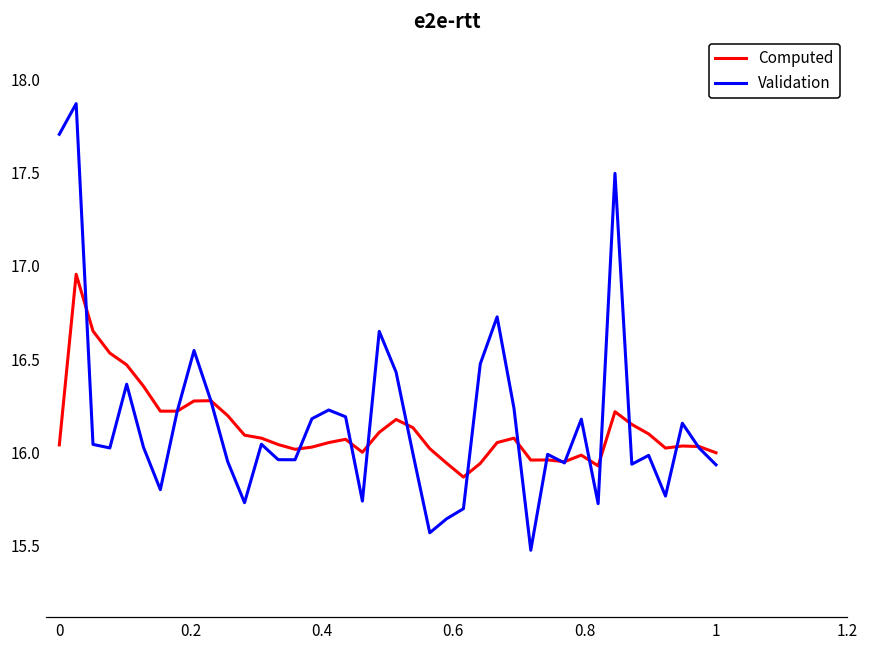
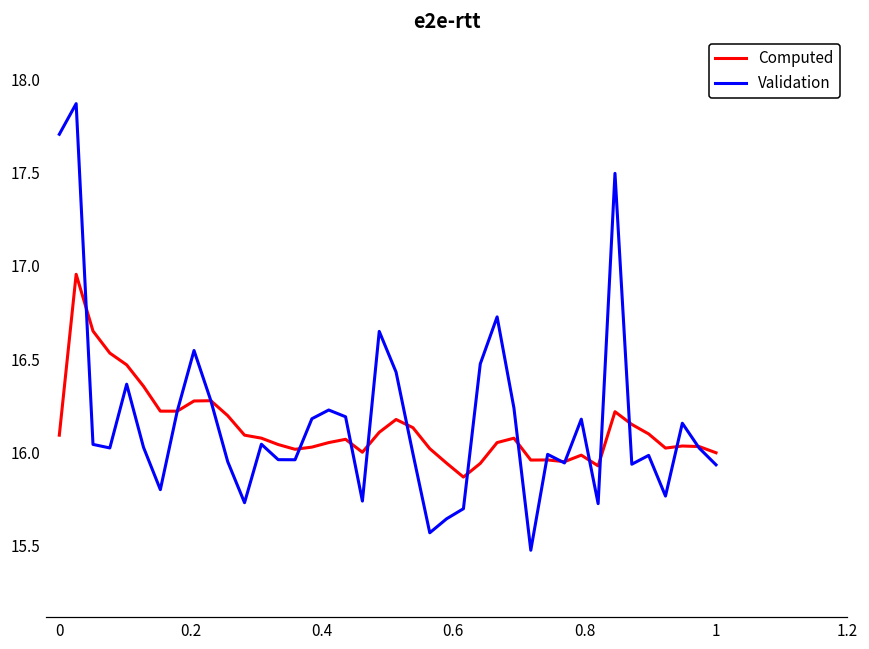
  {
    "Computed": {
-     "0": 16.04,
+     "0": 16.09,
      "1": 16.00
    },
    "Validation": {
      "0": 17.71,
      "1": 15.93
    }
  }
